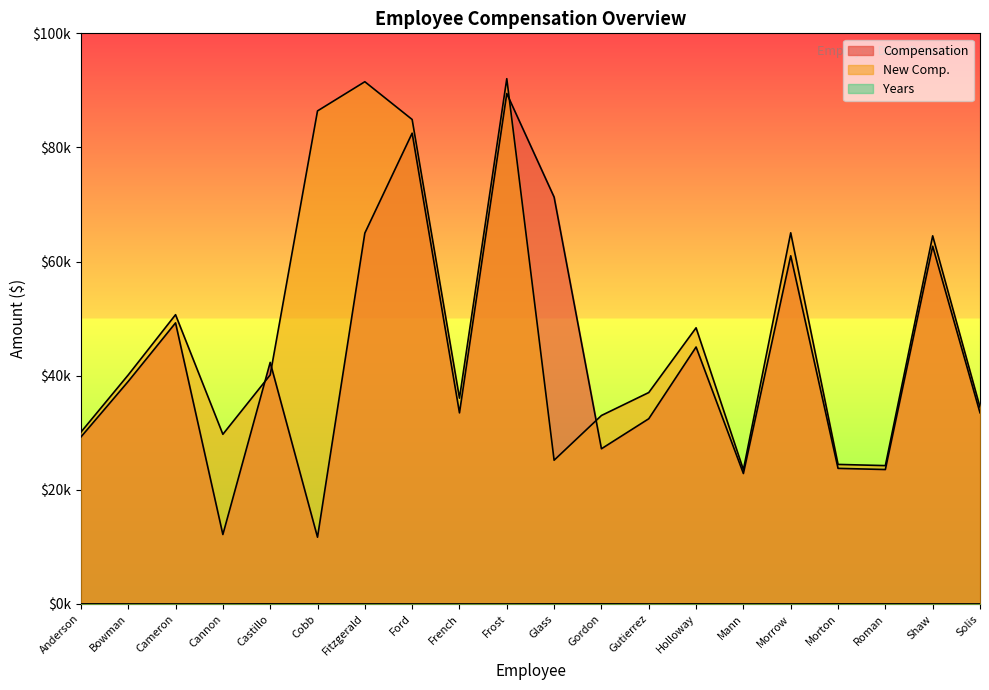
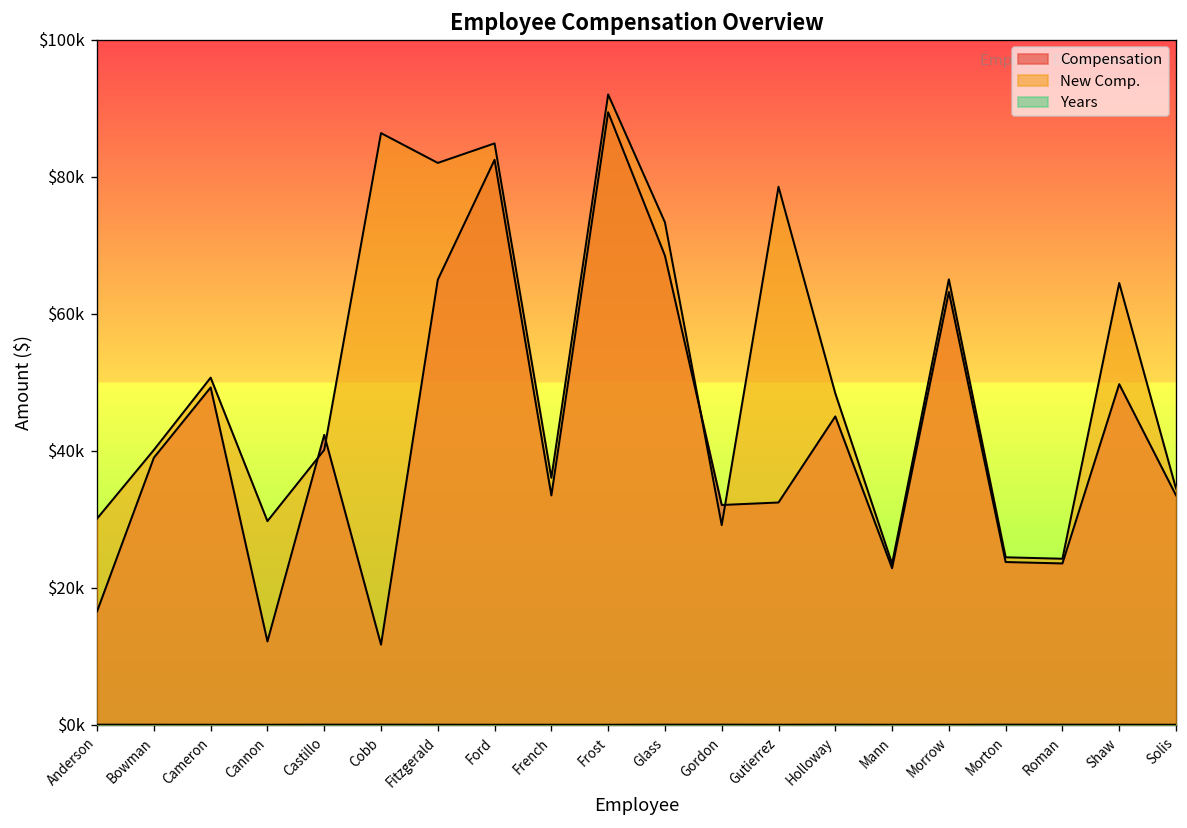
  {
    "Compensation": {
-     "Anderson": "$29000",
+     "Anderson": "$17000",
      "Bowman": "$39000",
      "Cameron": "$49000",
      "Cannon": "$12000",
      "Castillo": "$42000",
      "Cobb": "$12000",
      "Fitzgerald": "$65000",
      "Ford": "$83000",
      "French": "$33000",
      "Frost": "$89000",
-     "Glass": "$71000",
-     "Gordon": "$27000",
+     "Glass": "$69000",
+     "Gordon": "$32000",
      "Gutierrez": "$32000",
      "Holloway": "$45000",
      "Mann": "$23000",
-     "Morrow": "$61000",
+     "Morrow": "$63000",
      "Morton": "$24000",
      "Roman": "$24000",
-     "Shaw": "$63000",
+     "Shaw": "$50000",
      "Solis": "$34000"
    },
    "New Comp.": {
      "Anderson": "$30000",
      "Bowman": "$40000",
      "Cameron": "$51000",
      "Cannon": "$30000",
      "Castillo": "$40000",
      "Cobb": "$86000",
-     "Fitzgerald": "$92000",
+     "Fitzgerald": "$82000",
      "Ford": "$85000",
      "French": "$36000",
      "Frost": "$92000",
-     "Glass": "$25000",
-     "Gordon": "$33000",
-     "Gutierrez": "$37000",
+     "Glass": "$73000",
+     "Gordon": "$29000",
+     "Gutierrez": "$79000",
      "Holloway": "$48000",
      "Mann": "$24000",
      "Morrow": "$65000",
      "Morton": "$24000",
      "Roman": "$24000",
      "Shaw": "$65000",
      "Solis": "$34000"
    },
    "Years": {
      "Anderson": "$0",
      "Bowman": "$0",
      "Cameron": "$0",
      "Cannon": "$0",
      "Castillo": "$0",
      "Cobb": "$0",
      "Fitzgerald": "$0",
      "Ford": "$0",
      "French": "$0",
      "Frost": "$0",
      "Glass": "$0",
      "Gordon": "$0",
      "Gutierrez": "$0",
      "Holloway": "$0",
      "Mann": "$0",
      "Morrow": "$0",
      "Morton": "$0",
      "Roman": "$0",
      "Shaw": "$0",
      "Solis": "$0"
    }
  }
